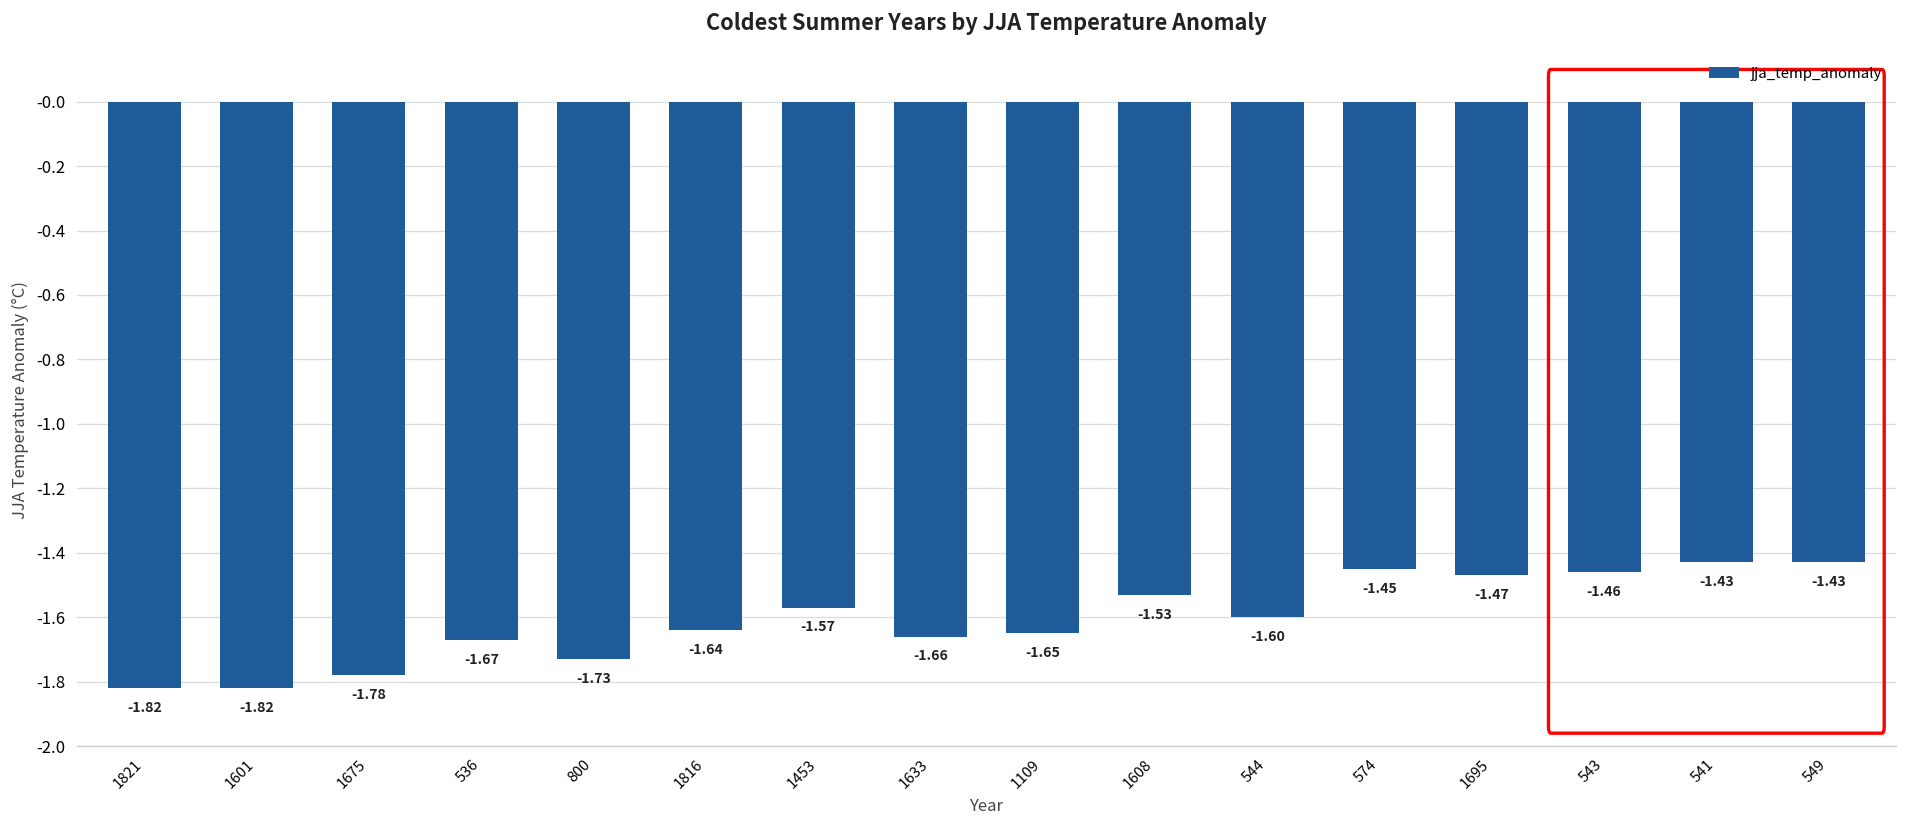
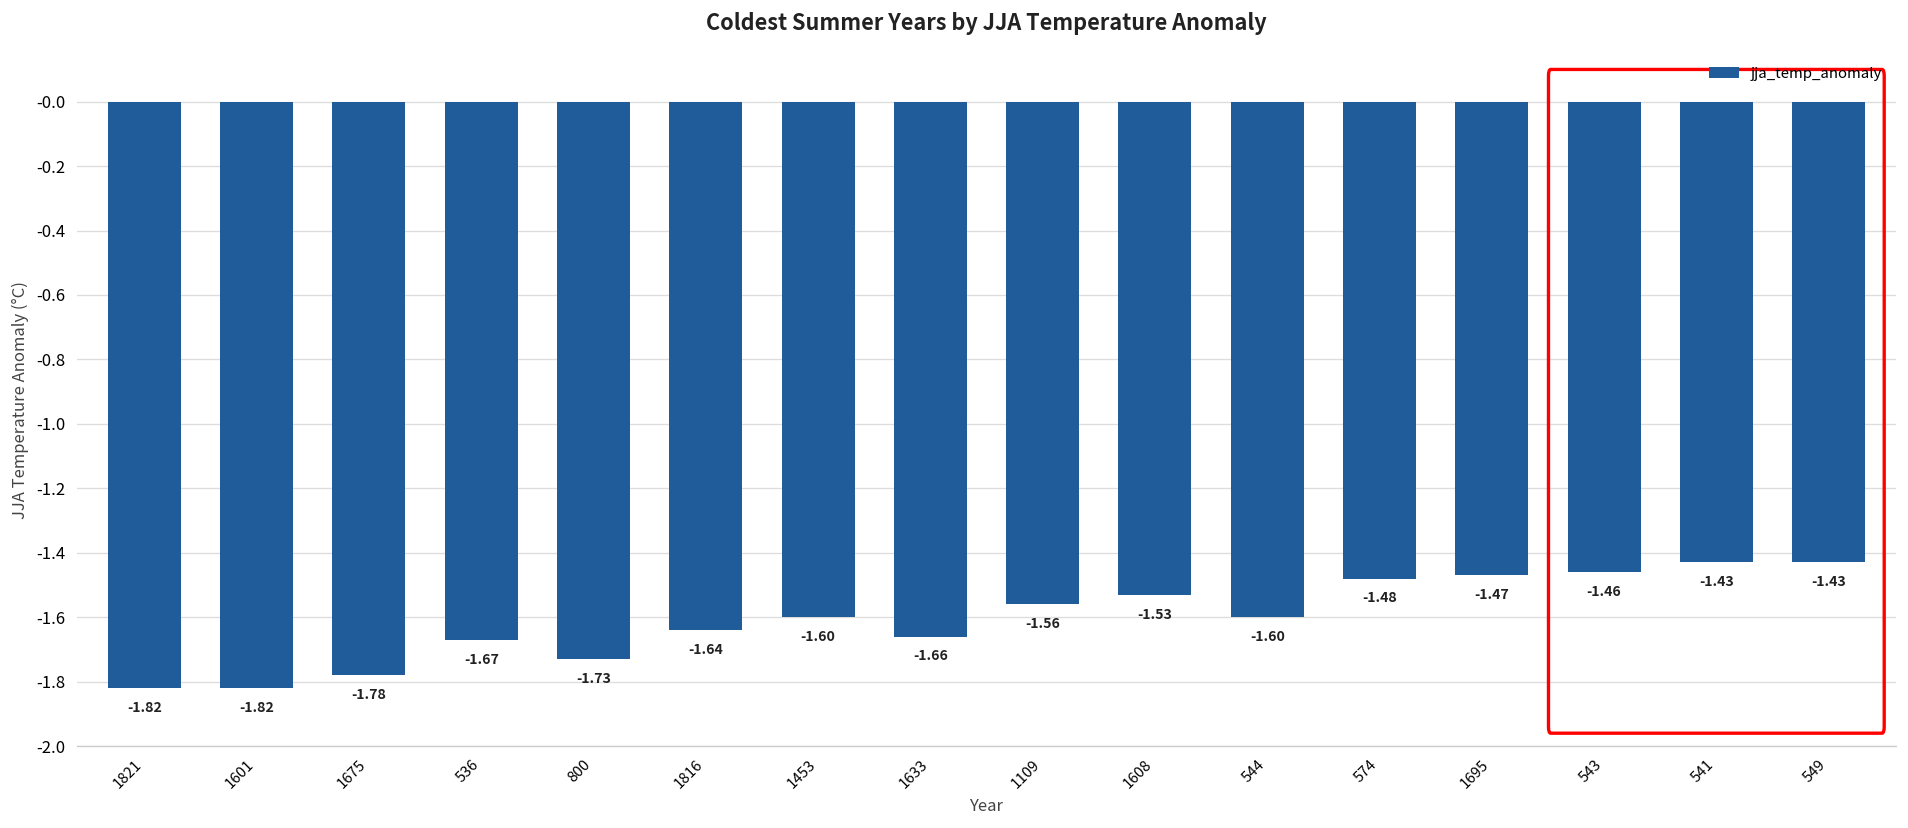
  {
    "1821": -1.82,
    "1601": -1.82,
    "1675": -1.78,
    "536": -1.67,
    "800": -1.73,
    "1816": -1.64,
-   "1453": -1.57,
+   "1453": -1.60,
    "1633": -1.66,
-   "1109": -1.65,
+   "1109": -1.56,
    "1608": -1.53,
    "544": -1.60,
-   "574": -1.45,
+   "574": -1.48,
    "1695": -1.47,
    "543": -1.46,
    "541": -1.43,
    "549": -1.43
  }
